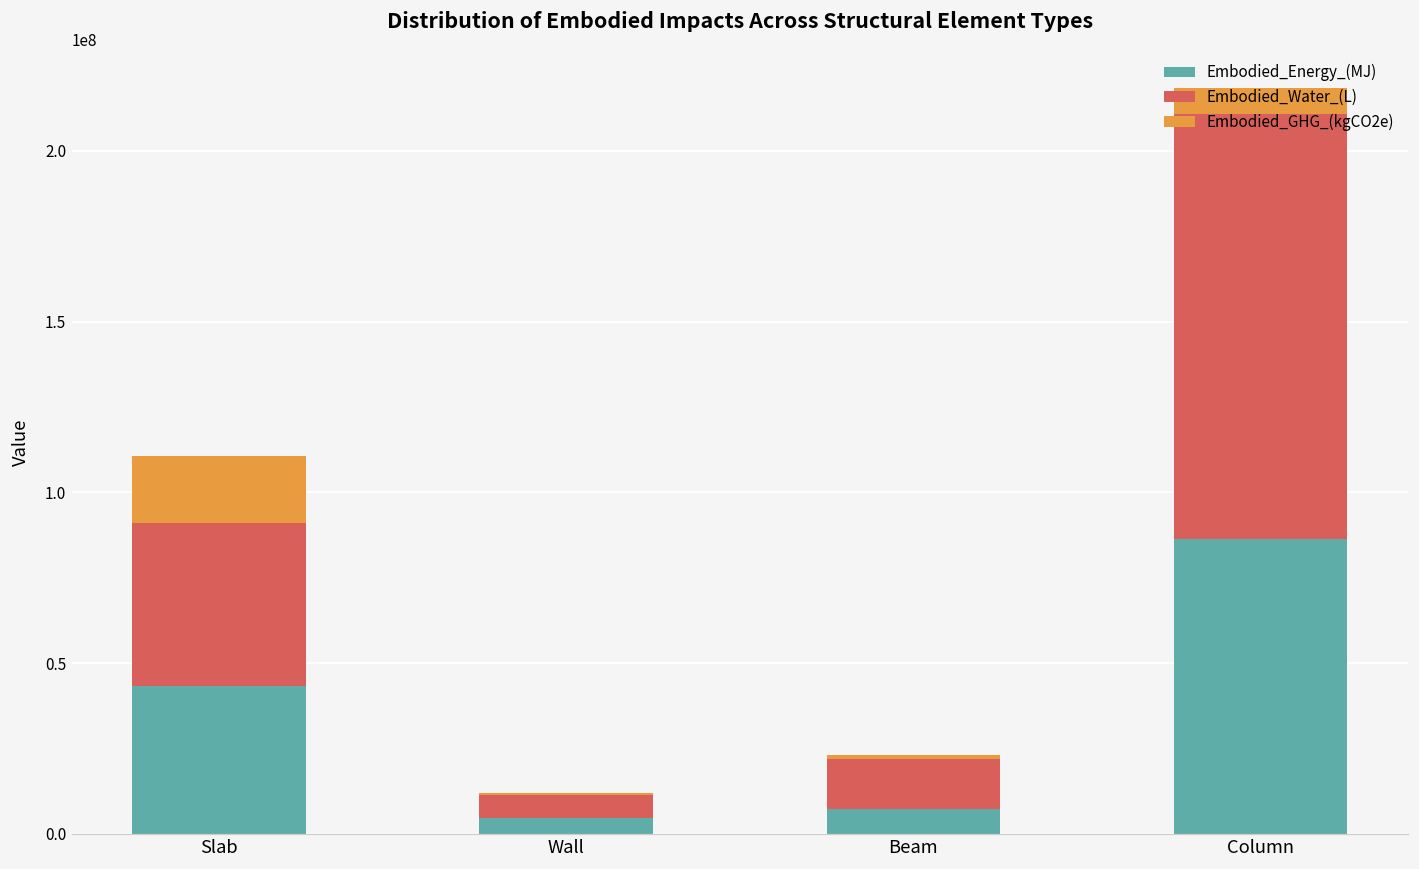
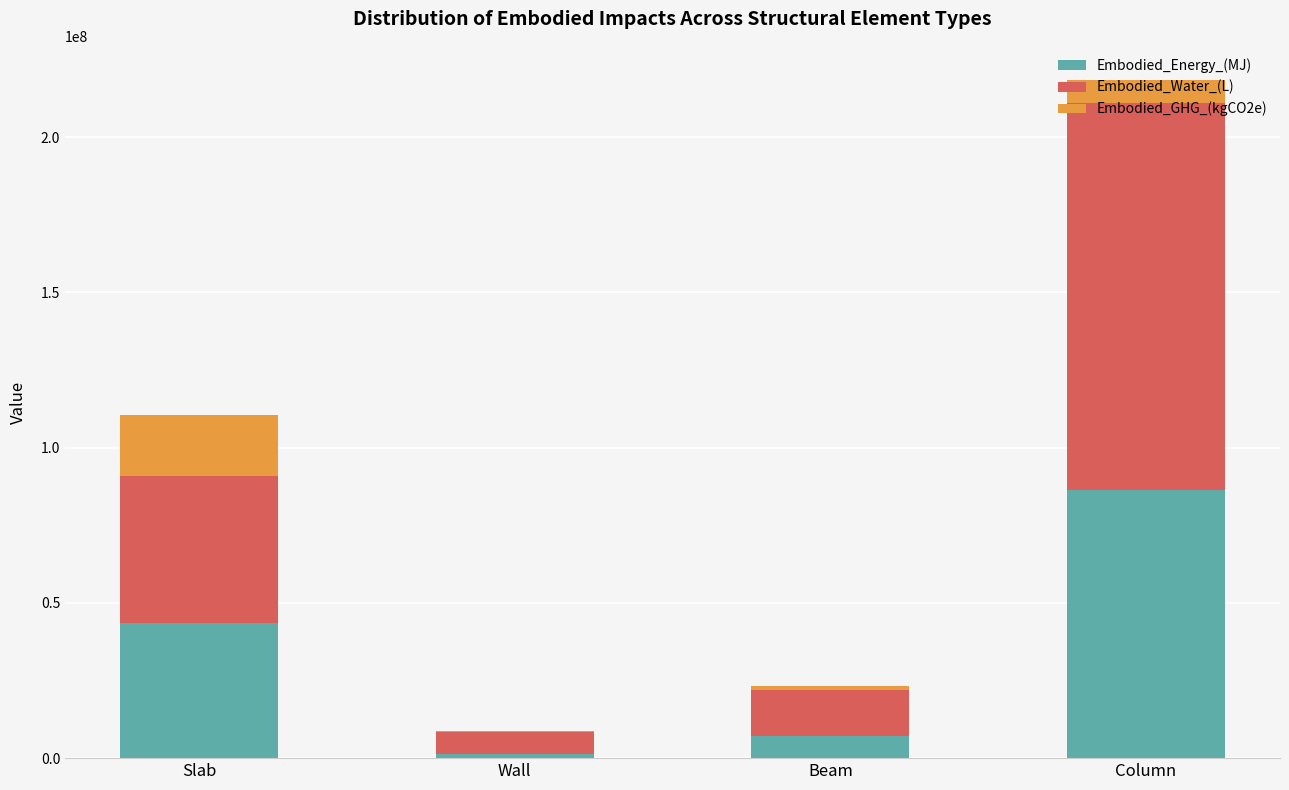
  {
    "Embodied_Energy_(MJ)": {
      "Slab": 43000000,
-     "Wall": 5000000,
+     "Wall": 1000000,
      "Beam": 7000000,
      "Column": 86000000
    },
    "Embodied_Water_(L)": {
      "Slab": 48000000,
      "Wall": 7000000,
      "Beam": 15000000,
      "Column": 125000000
    },
    "Embodied_GHG_(kgCO2e)": {
      "Slab": 20000000,
      "Beam": 1000000,
      "Column": 8000000
    }
  }
